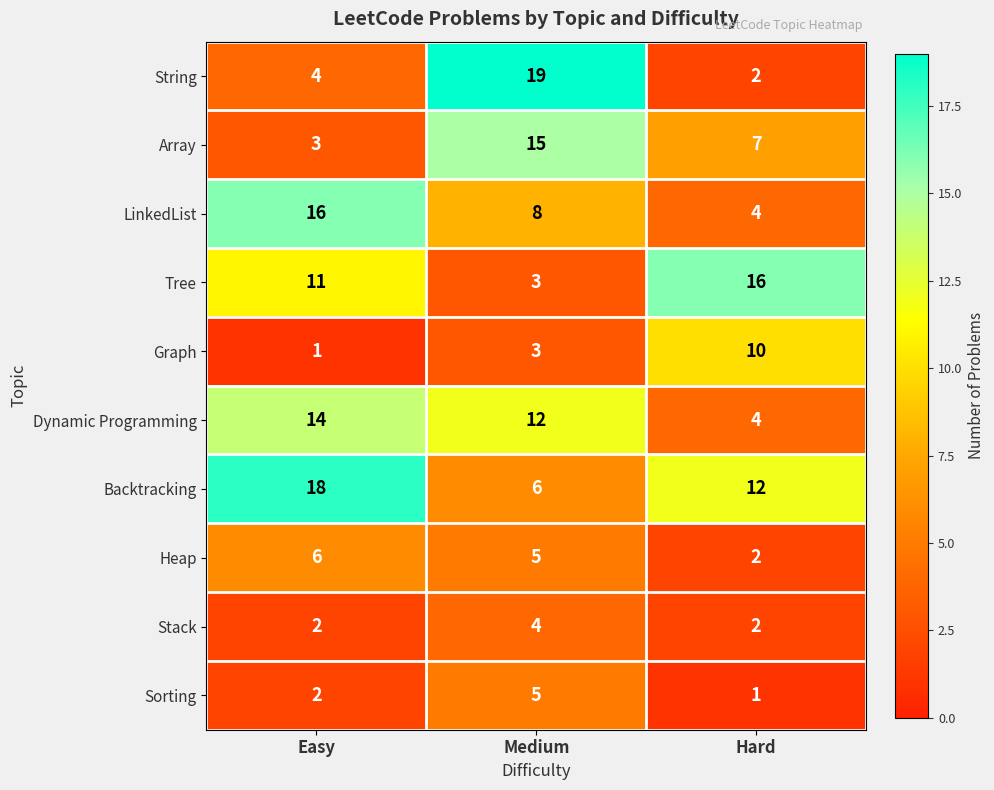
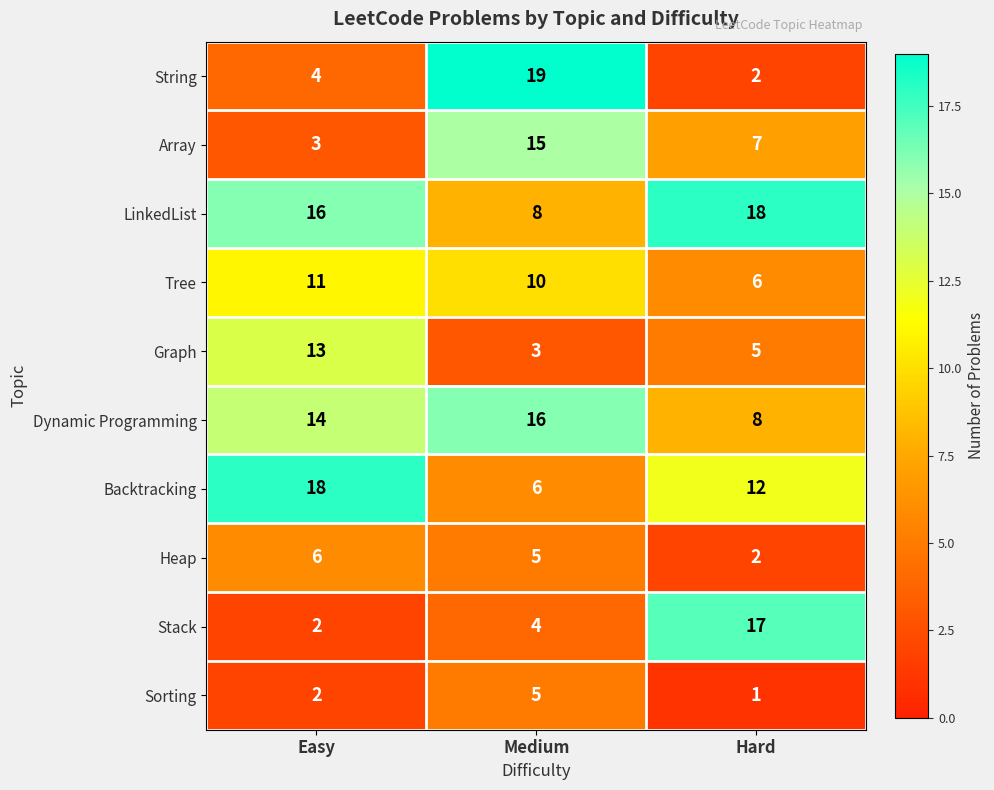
  {
    "String": {
      "Easy": 4,
      "Medium": 19,
      "Hard": 2
    },
    "Array": {
      "Easy": 3,
      "Medium": 15,
      "Hard": 7
    },
    "LinkedList": {
      "Easy": 16,
      "Medium": 8,
-     "Hard": 4
+     "Hard": 18
    },
    "Tree": {
      "Easy": 11,
-     "Medium": 3,
-     "Hard": 16
+     "Medium": 10,
+     "Hard": 6
    },
    "Graph": {
-     "Easy": 1,
+     "Easy": 13,
      "Medium": 3,
-     "Hard": 10
+     "Hard": 5
    },
    "Dynamic Programming": {
      "Easy": 14,
-     "Medium": 12,
-     "Hard": 4
+     "Medium": 16,
+     "Hard": 8
    },
    "Backtracking": {
      "Easy": 18,
      "Medium": 6,
      "Hard": 12
    },
    "Heap": {
      "Easy": 6,
      "Medium": 5,
      "Hard": 2
    },
    "Stack": {
      "Easy": 2,
      "Medium": 4,
-     "Hard": 2
+     "Hard": 17
    },
    "Sorting": {
      "Easy": 2,
      "Medium": 5,
      "Hard": 1
    }
  }
